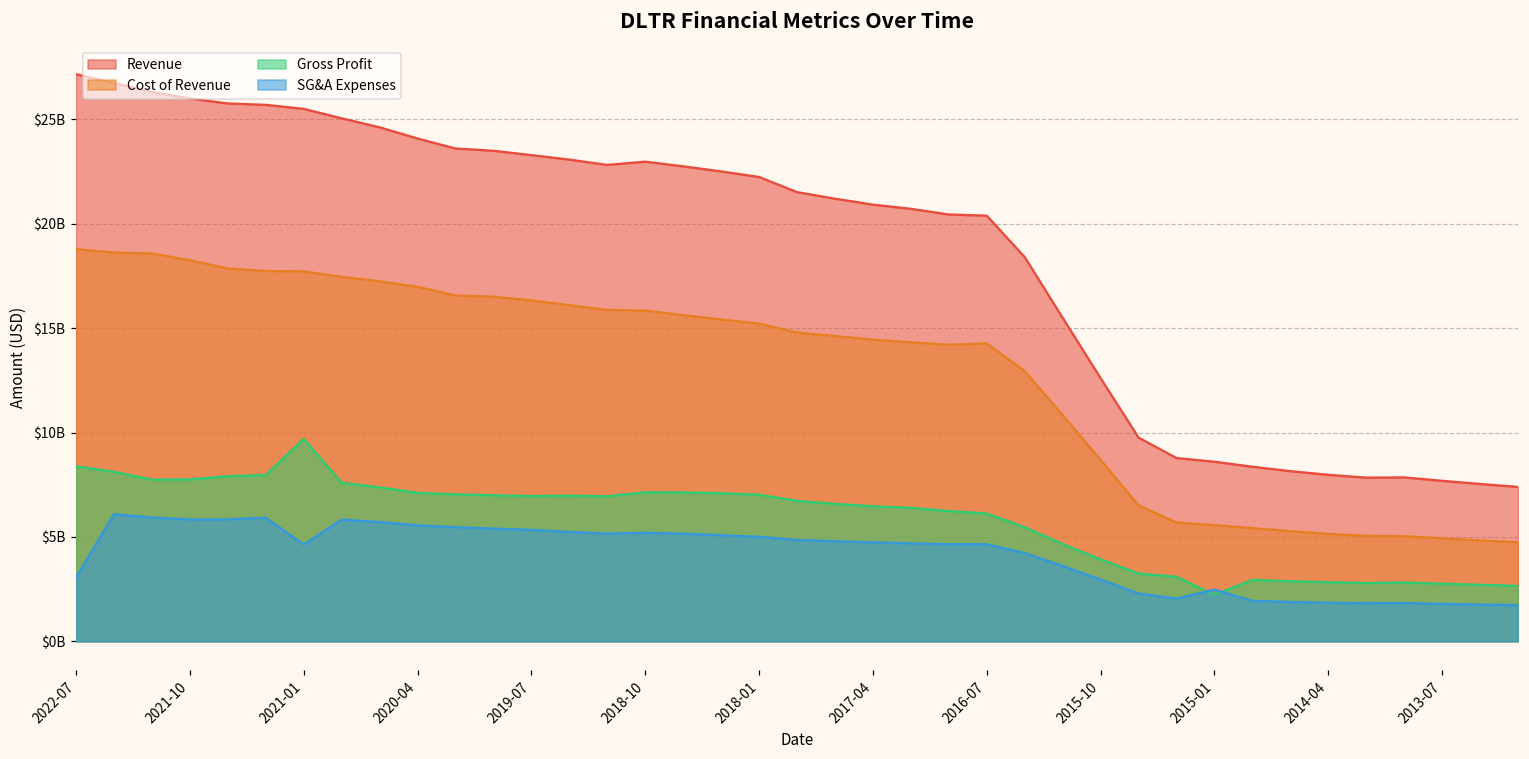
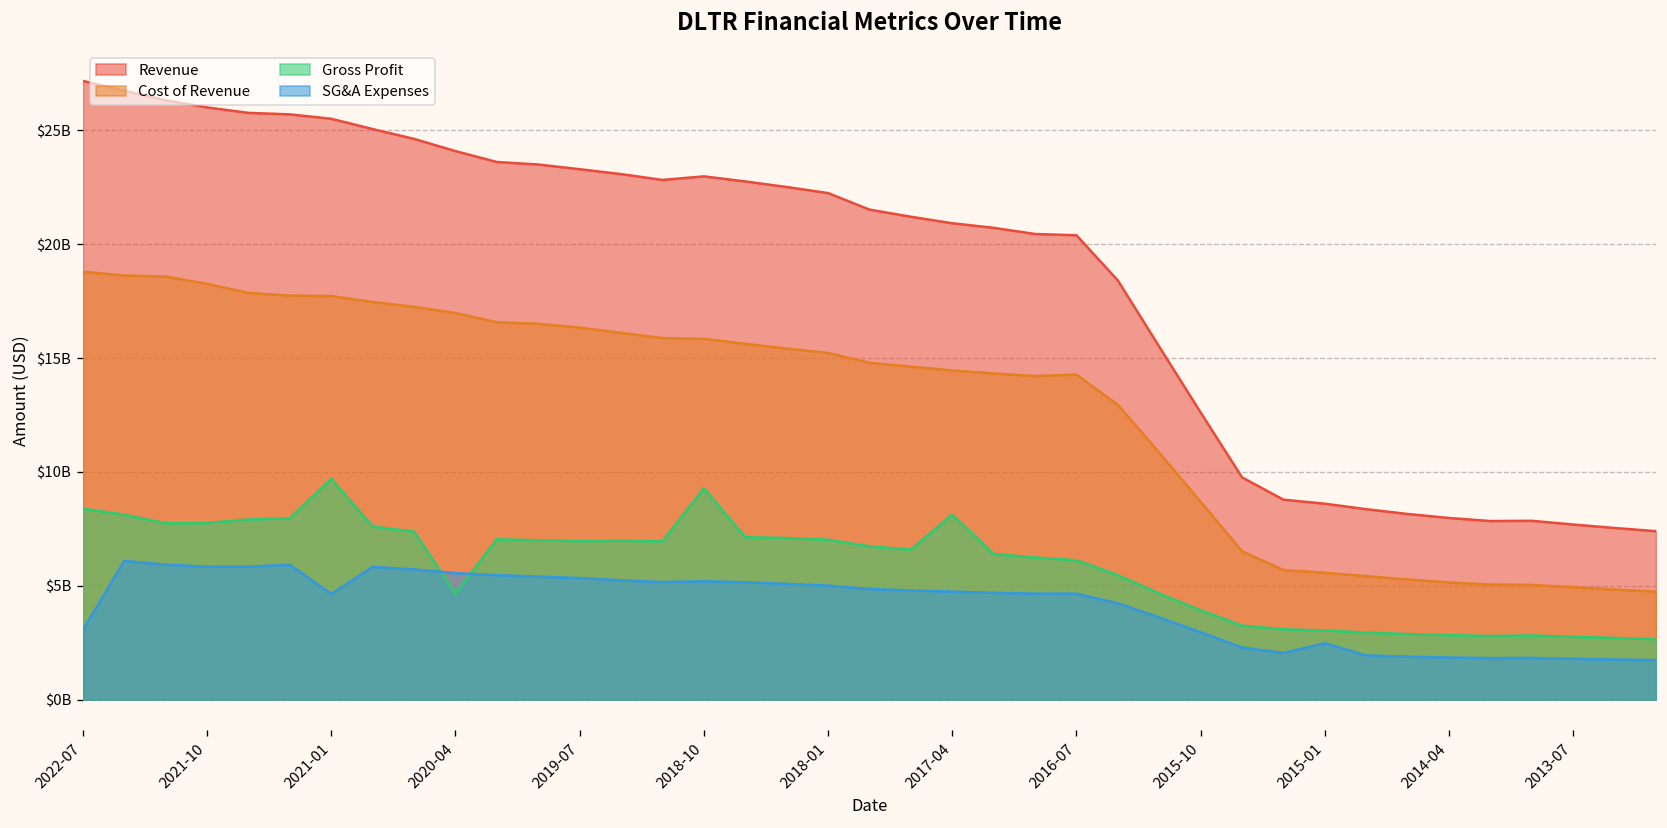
  {
    "Gross Profit": {
      "2022-07": "$8400000000",
      "2021-10": "$7800000000",
      "2021-01": "$9700000000",
-     "2020-04": "$7100000000",
+     "2020-04": "$4600000000",
      "2019-07": "$7000000000",
-     "2018-10": "$7100000000",
+     "2018-10": "$9300000000",
      "2018-01": "$7000000000",
-     "2017-04": "$6500000000",
+     "2017-04": "$8100000000",
      "2016-07": "$6100000000",
      "2015-10": "$3900000000",
-     "2015-01": "$2200000000",
+     "2015-01": "$3000000000",
      "2014-04": "$2800000000",
      "2013-07": "$2800000000"
    },
    "SG&A Expenses": {
      "2022-07": "$3100000000",
      "2021-10": "$5800000000",
      "2021-01": "$4600000000",
      "2020-04": "$5600000000",
      "2019-07": "$5300000000",
      "2018-10": "$5200000000",
      "2018-01": "$5000000000",
      "2017-04": "$4700000000",
      "2016-07": "$4700000000",
      "2015-10": "$3000000000",
      "2015-01": "$2500000000",
      "2014-04": "$1800000000",
      "2013-07": "$1800000000"
    }
  }
